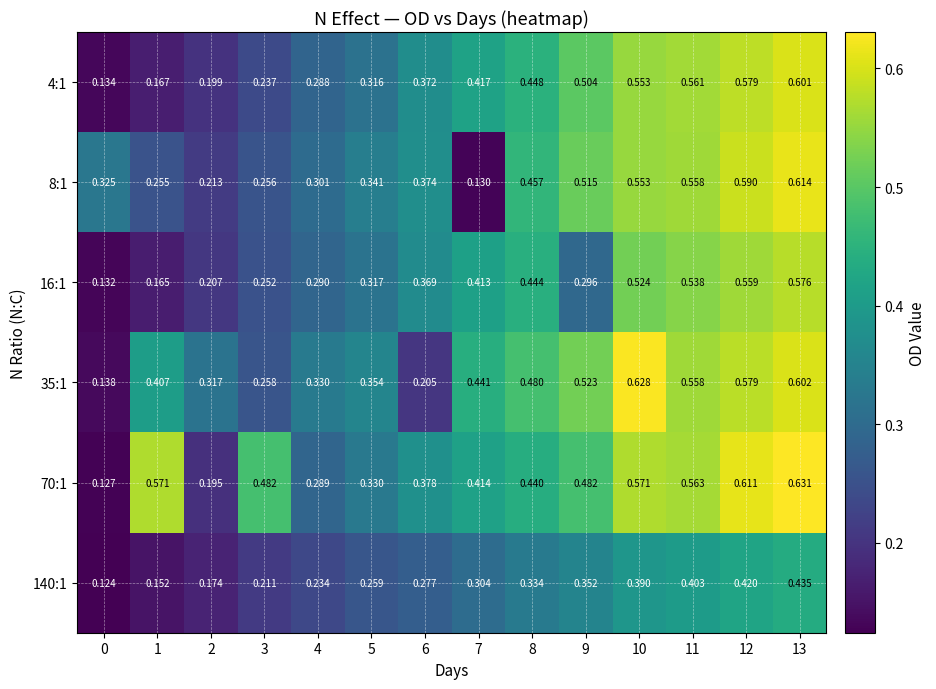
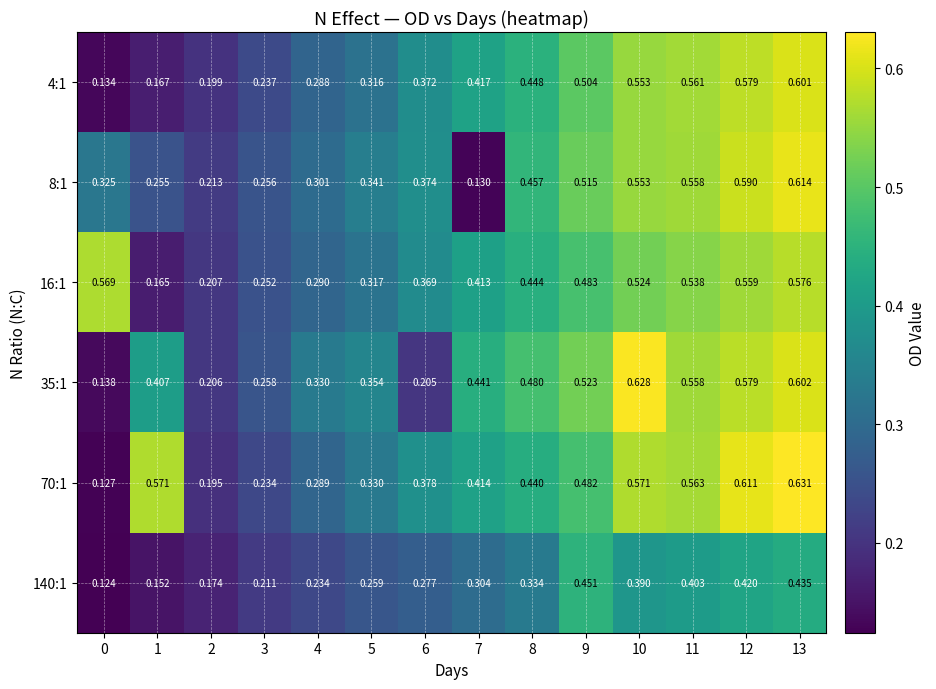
  {
    "4:1": {
      "0": 0.134,
      "1": 0.167,
      "2": 0.199,
      "3": 0.237,
      "4": 0.288,
      "5": 0.316,
      "6": 0.372,
      "7": 0.417,
      "8": 0.448,
      "9": 0.504,
      "10": 0.553,
      "11": 0.561,
      "12": 0.579,
      "13": 0.601
    },
    "8:1": {
      "0": 0.325,
      "1": 0.255,
      "2": 0.213,
      "3": 0.256,
      "4": 0.301,
      "5": 0.341,
      "6": 0.374,
      "7": 0.130,
      "8": 0.457,
      "9": 0.515,
      "10": 0.553,
      "11": 0.558,
      "12": 0.590,
      "13": 0.614
    },
    "16:1": {
-     "0": 0.132,
+     "0": 0.569,
      "1": 0.165,
      "2": 0.207,
      "3": 0.252,
      "4": 0.290,
      "5": 0.317,
      "6": 0.369,
      "7": 0.413,
      "8": 0.444,
-     "9": 0.296,
+     "9": 0.483,
      "10": 0.524,
      "11": 0.538,
      "12": 0.559,
      "13": 0.576
    },
    "35:1": {
      "0": 0.138,
      "1": 0.407,
-     "2": 0.317,
+     "2": 0.206,
      "3": 0.258,
      "4": 0.330,
      "5": 0.354,
      "6": 0.205,
      "7": 0.441,
      "8": 0.480,
      "9": 0.523,
      "10": 0.628,
      "11": 0.558,
      "12": 0.579,
      "13": 0.602
    },
    "70:1": {
      "0": 0.127,
      "1": 0.571,
      "2": 0.195,
-     "3": 0.482,
+     "3": 0.234,
      "4": 0.289,
      "5": 0.330,
      "6": 0.378,
      "7": 0.414,
      "8": 0.440,
      "9": 0.482,
      "10": 0.571,
      "11": 0.563,
      "12": 0.611,
      "13": 0.631
    },
    "140:1": {
      "0": 0.124,
      "1": 0.152,
      "2": 0.174,
      "3": 0.211,
      "4": 0.234,
      "5": 0.259,
      "6": 0.277,
      "7": 0.304,
      "8": 0.334,
-     "9": 0.352,
+     "9": 0.451,
      "10": 0.390,
      "11": 0.403,
      "12": 0.420,
      "13": 0.435
    }
  }
